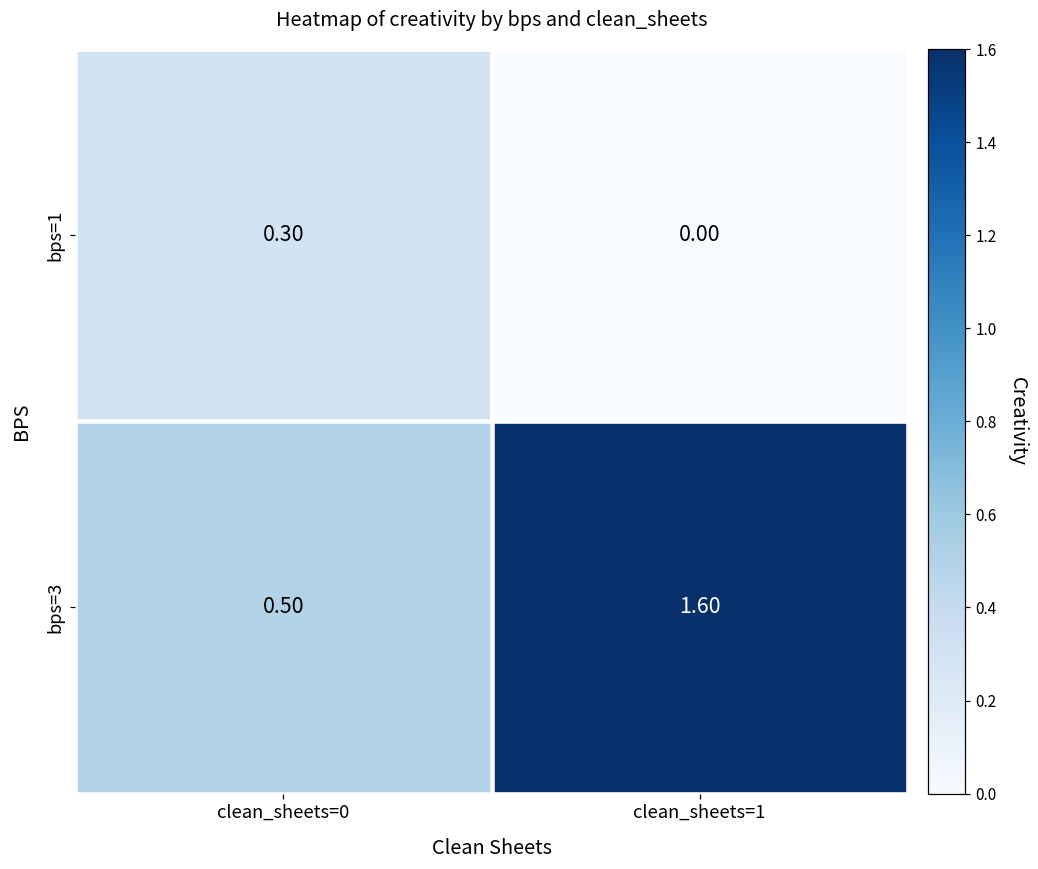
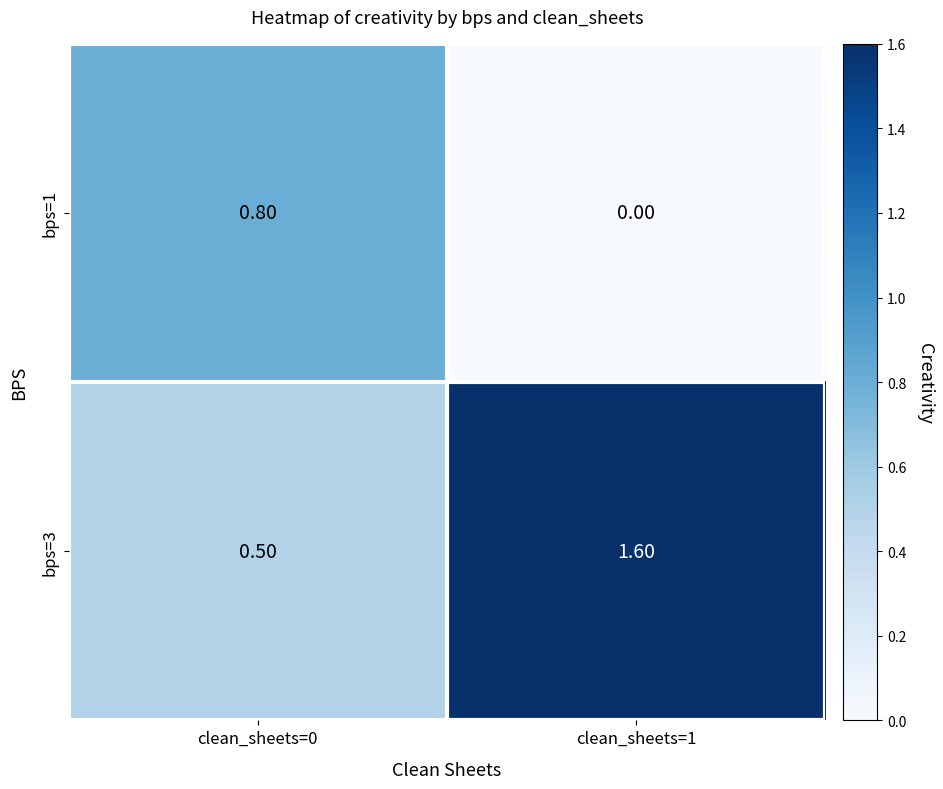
  {
    "bps=1": {
-     "clean_sheets=0": 0.30,
+     "clean_sheets=0": 0.80,
      "clean_sheets=1": 0.00
    },
    "bps=3": {
      "clean_sheets=0": 0.50,
      "clean_sheets=1": 1.60
    }
  }
